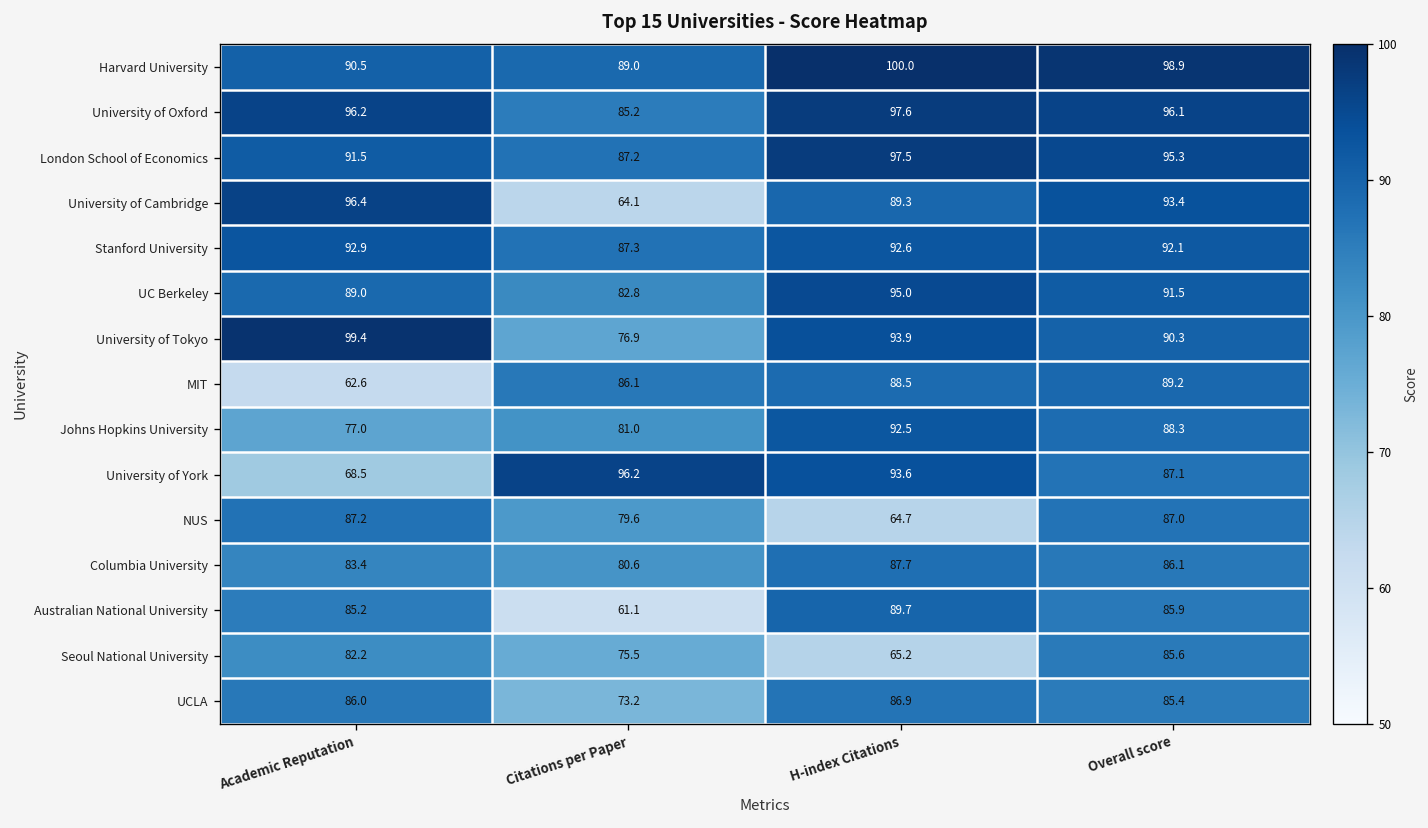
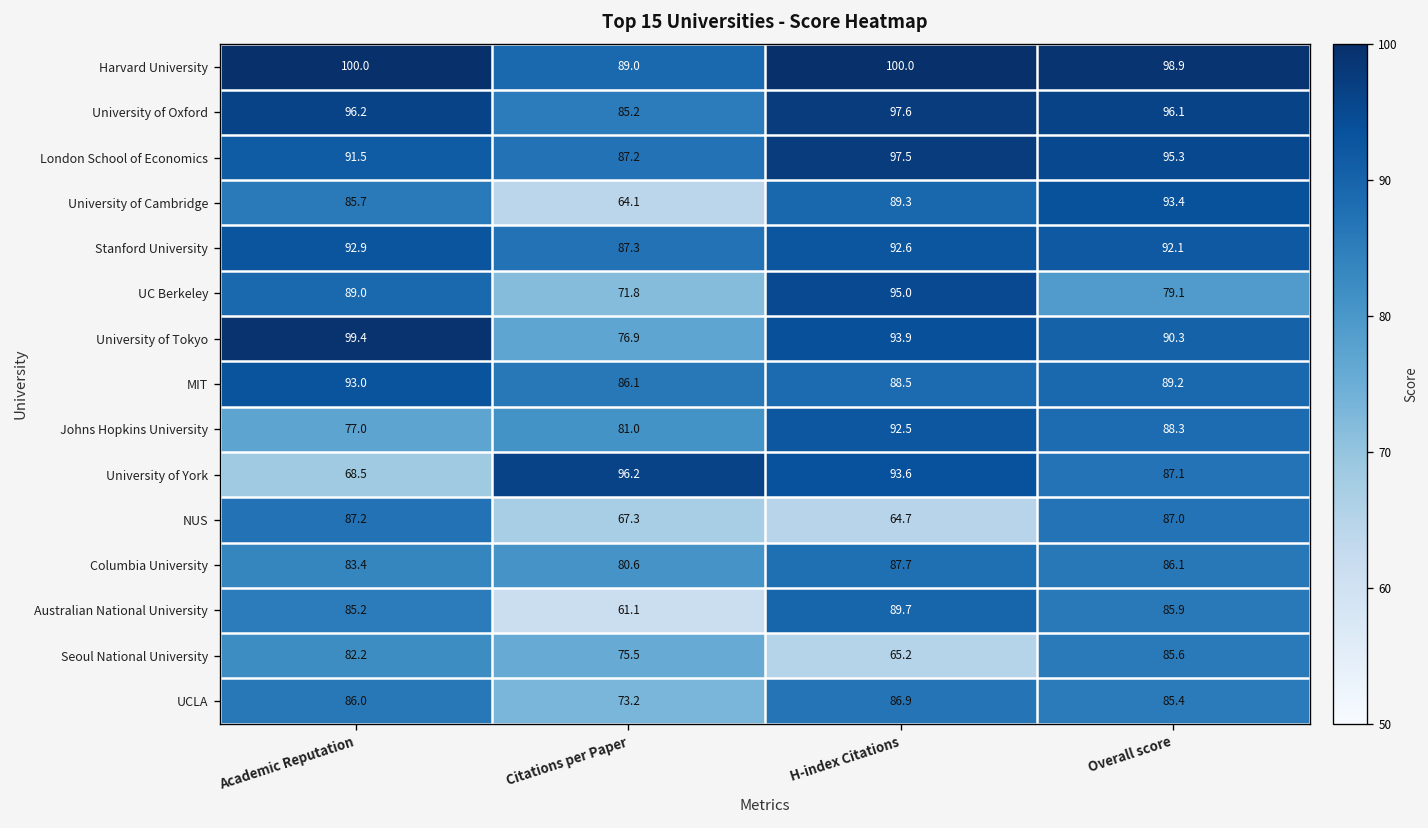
  {
    "Harvard University": {
-     "Academic Reputation": 90.5,
+     "Academic Reputation": 100.0,
      "Citations per Paper": 89.0,
      "H-index Citations": 100.0,
      "Overall score": 98.9
    },
    "University of Oxford": {
      "Academic Reputation": 96.2,
      "Citations per Paper": 85.2,
      "H-index Citations": 97.6,
      "Overall score": 96.1
    },
    "London School of Economics": {
      "Academic Reputation": 91.5,
      "Citations per Paper": 87.2,
      "H-index Citations": 97.5,
      "Overall score": 95.3
    },
    "University of Cambridge": {
-     "Academic Reputation": 96.4,
+     "Academic Reputation": 85.7,
      "Citations per Paper": 64.1,
      "H-index Citations": 89.3,
      "Overall score": 93.4
    },
    "Stanford University": {
      "Academic Reputation": 92.9,
      "Citations per Paper": 87.3,
      "H-index Citations": 92.6,
      "Overall score": 92.1
    },
    "UC Berkeley": {
      "Academic Reputation": 89.0,
-     "Citations per Paper": 82.8,
+     "Citations per Paper": 71.8,
      "H-index Citations": 95.0,
-     "Overall score": 91.5
+     "Overall score": 79.1
    },
    "University of Tokyo": {
      "Academic Reputation": 99.4,
      "Citations per Paper": 76.9,
      "H-index Citations": 93.9,
      "Overall score": 90.3
    },
    "MIT": {
-     "Academic Reputation": 62.6,
+     "Academic Reputation": 93.0,
      "Citations per Paper": 86.1,
      "H-index Citations": 88.5,
      "Overall score": 89.2
    },
    "Johns Hopkins University": {
      "Academic Reputation": 77.0,
      "Citations per Paper": 81.0,
      "H-index Citations": 92.5,
      "Overall score": 88.3
    },
    "University of York": {
      "Academic Reputation": 68.5,
      "Citations per Paper": 96.2,
      "H-index Citations": 93.6,
      "Overall score": 87.1
    },
    "NUS": {
      "Academic Reputation": 87.2,
-     "Citations per Paper": 79.6,
+     "Citations per Paper": 67.3,
      "H-index Citations": 64.7,
      "Overall score": 87.0
    },
    "Columbia University": {
      "Academic Reputation": 83.4,
      "Citations per Paper": 80.6,
      "H-index Citations": 87.7,
      "Overall score": 86.1
    },
    "Australian National University": {
      "Academic Reputation": 85.2,
      "Citations per Paper": 61.1,
      "H-index Citations": 89.7,
      "Overall score": 85.9
    },
    "Seoul National University": {
      "Academic Reputation": 82.2,
      "Citations per Paper": 75.5,
      "H-index Citations": 65.2,
      "Overall score": 85.6
    },
    "UCLA": {
      "Academic Reputation": 86.0,
      "Citations per Paper": 73.2,
      "H-index Citations": 86.9,
      "Overall score": 85.4
    }
  }
